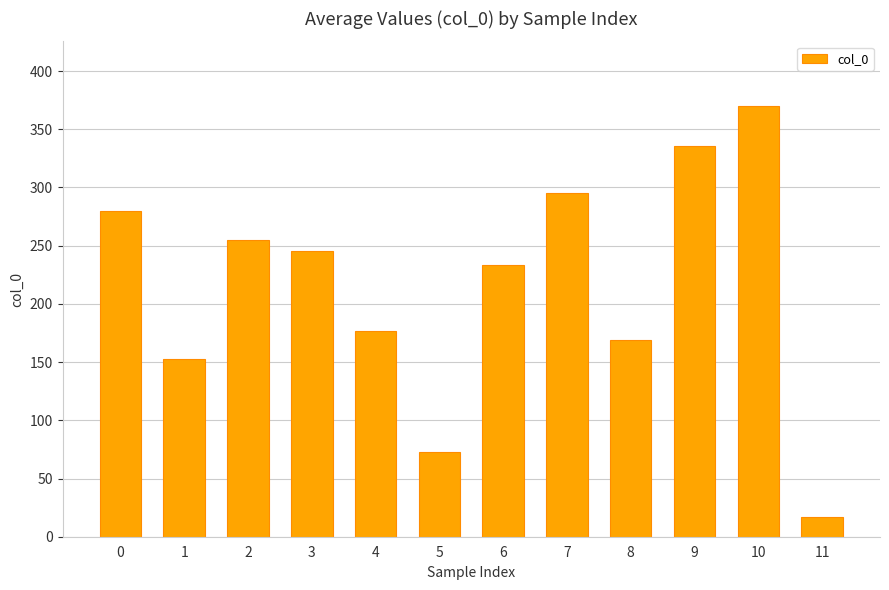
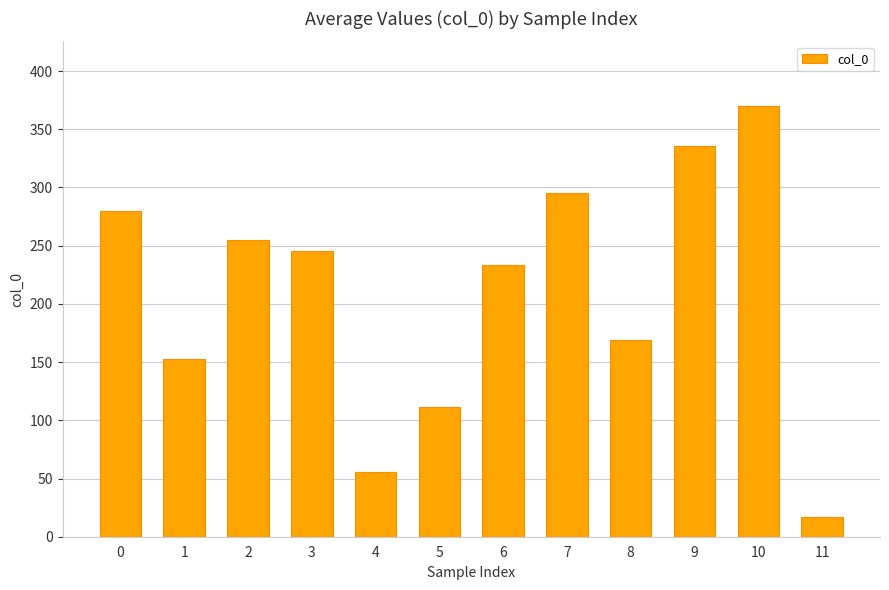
  {
    "0": 280,
    "1": 153,
    "2": 255,
    "3": 245,
-   "4": 177,
-   "5": 73,
+   "4": 56,
+   "5": 111,
    "6": 233,
    "7": 295,
    "8": 169,
    "9": 336,
    "10": 370,
    "11": 17
  }
